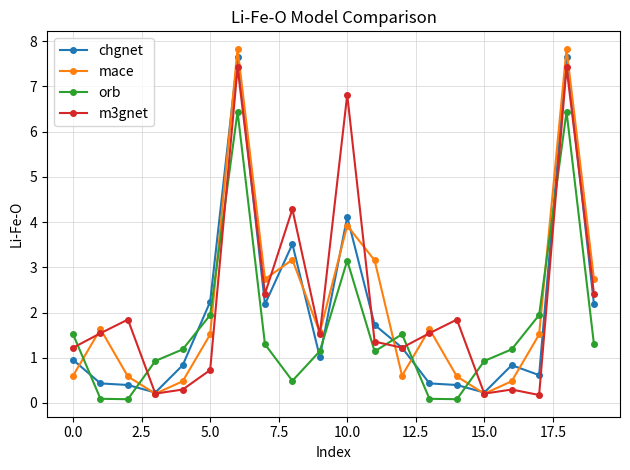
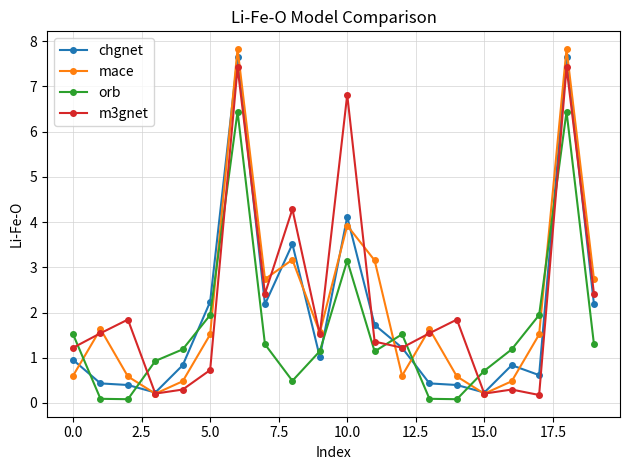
  {
    "chgnet": {
      "0.0": 1.0,
      "5.0": 2.2,
      "10.0": 4.1
    },
    "mace": {
      "0.0": 0.6,
      "5.0": 1.5,
      "10.0": 3.9
    },
    "orb": {
      "0.0": 1.5,
      "5.0": 1.9,
      "10.0": 3.1,
-     "15.0": 0.9
+     "15.0": 0.7
    },
    "m3gnet": {
      "0.0": 1.2,
      "5.0": 0.7,
      "10.0": 6.8
    }
  }
